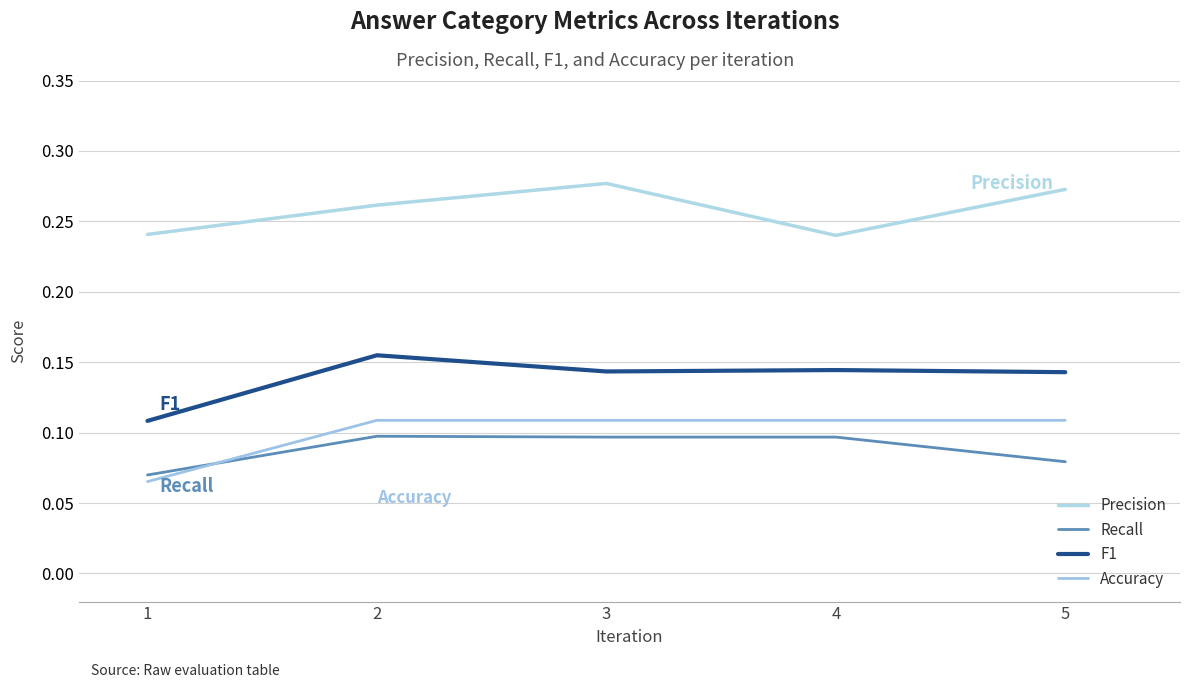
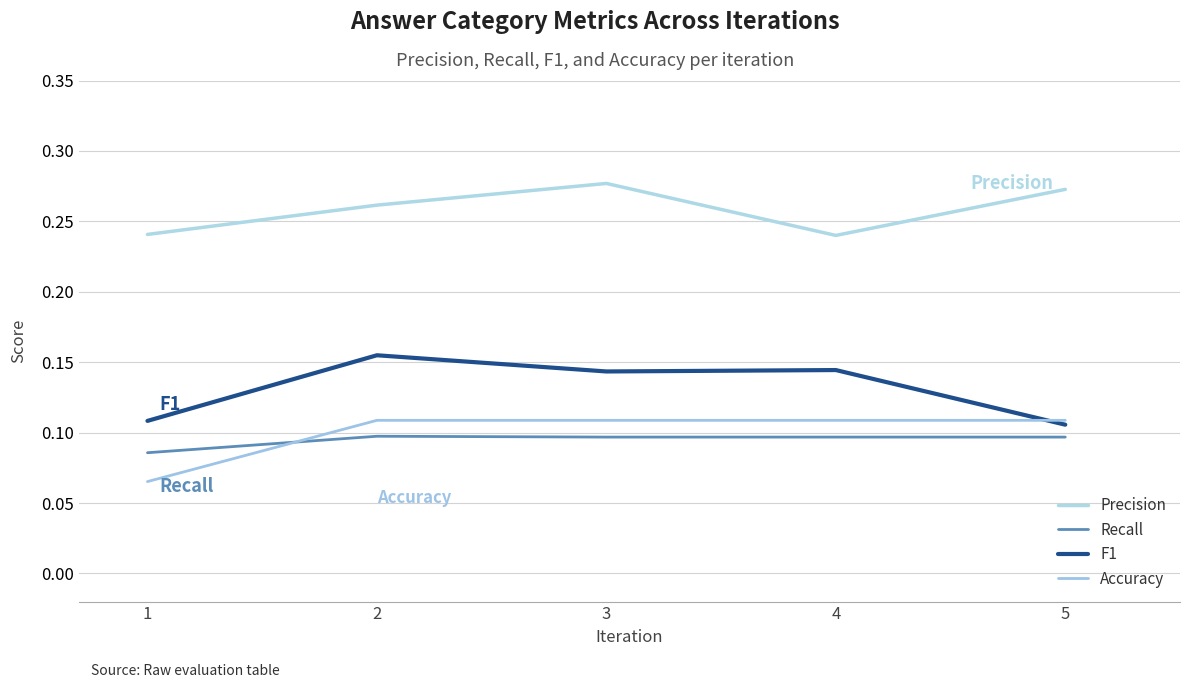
  {
    "Recall": {
-     "1": 0.070,
+     "1": 0.086,
      "2": 0.097,
      "3": 0.097,
      "4": 0.097,
-     "5": 0.079
+     "5": 0.097
    },
    "F1": {
      "1": 0.108,
      "2": 0.155,
      "3": 0.143,
      "4": 0.144,
-     "5": 0.143
+     "5": 0.106
    }
  }
